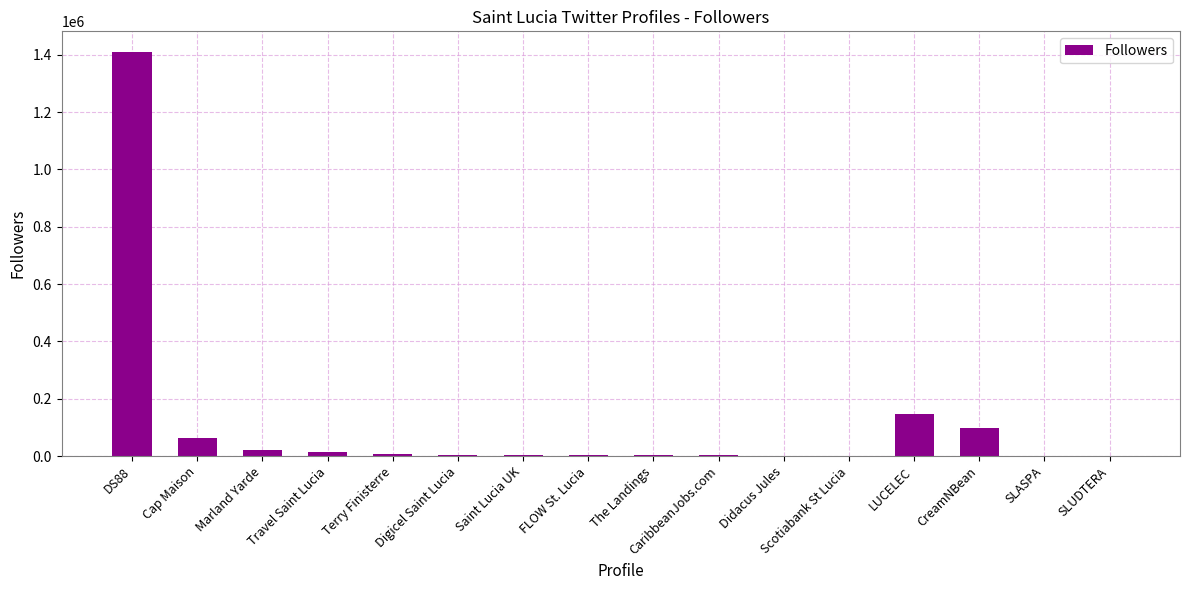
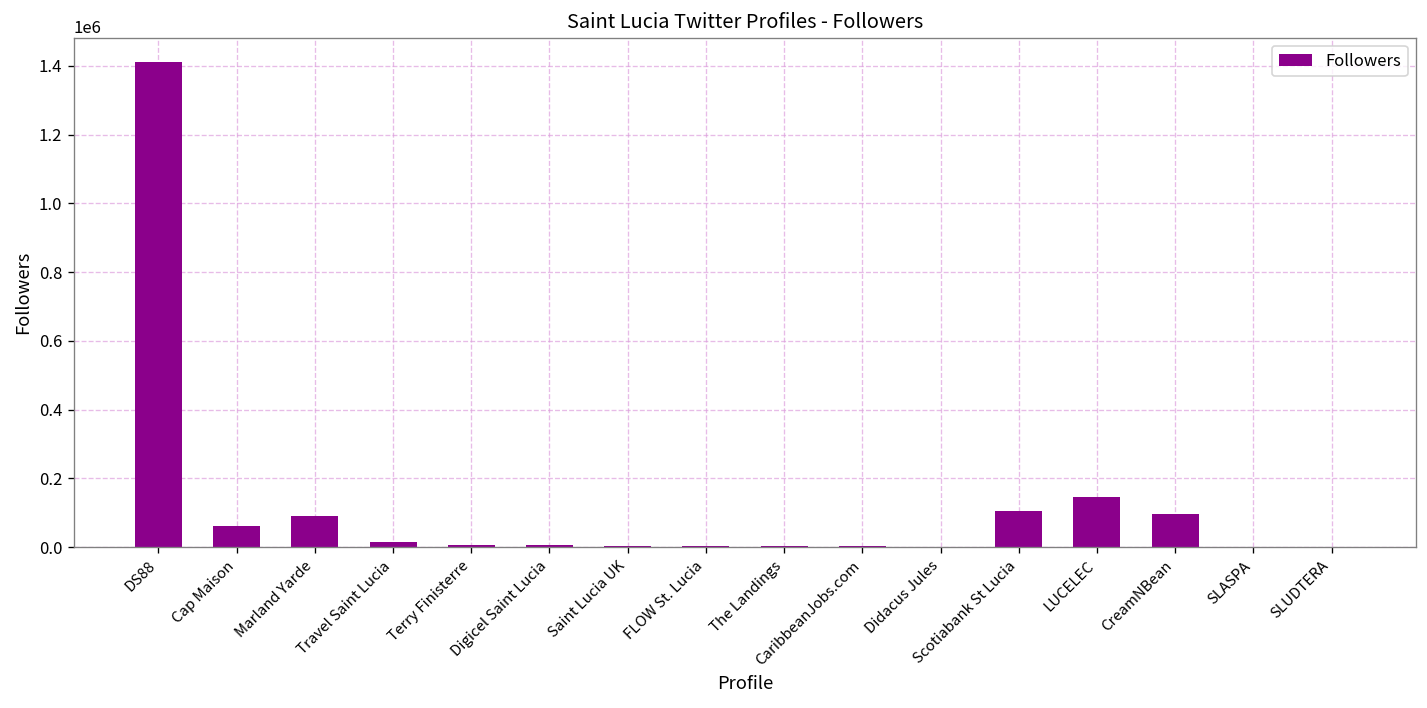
  {
    "DS88": 1410000,
    "Cap Maison": 60000,
-   "Marland Yarde": 20000,
+   "Marland Yarde": 90000,
    "Travel Saint Lucia": 20000,
-   "Scotiabank St Lucia": 0,
+   "Scotiabank St Lucia": 110000,
    "LUCELEC": 150000,
    "CreamNBean": 100000
  }
